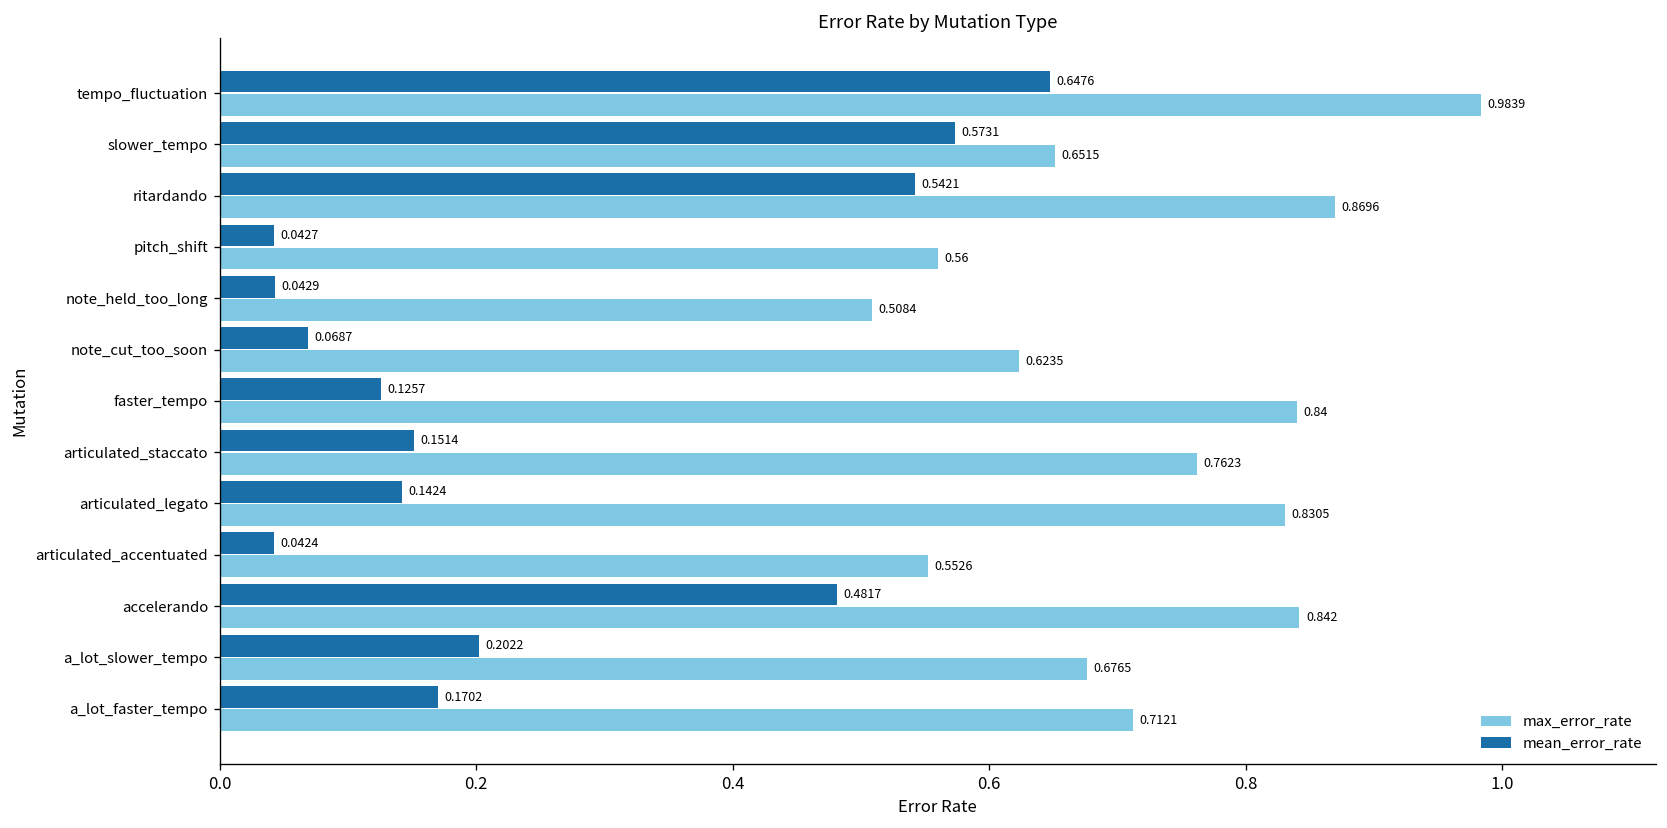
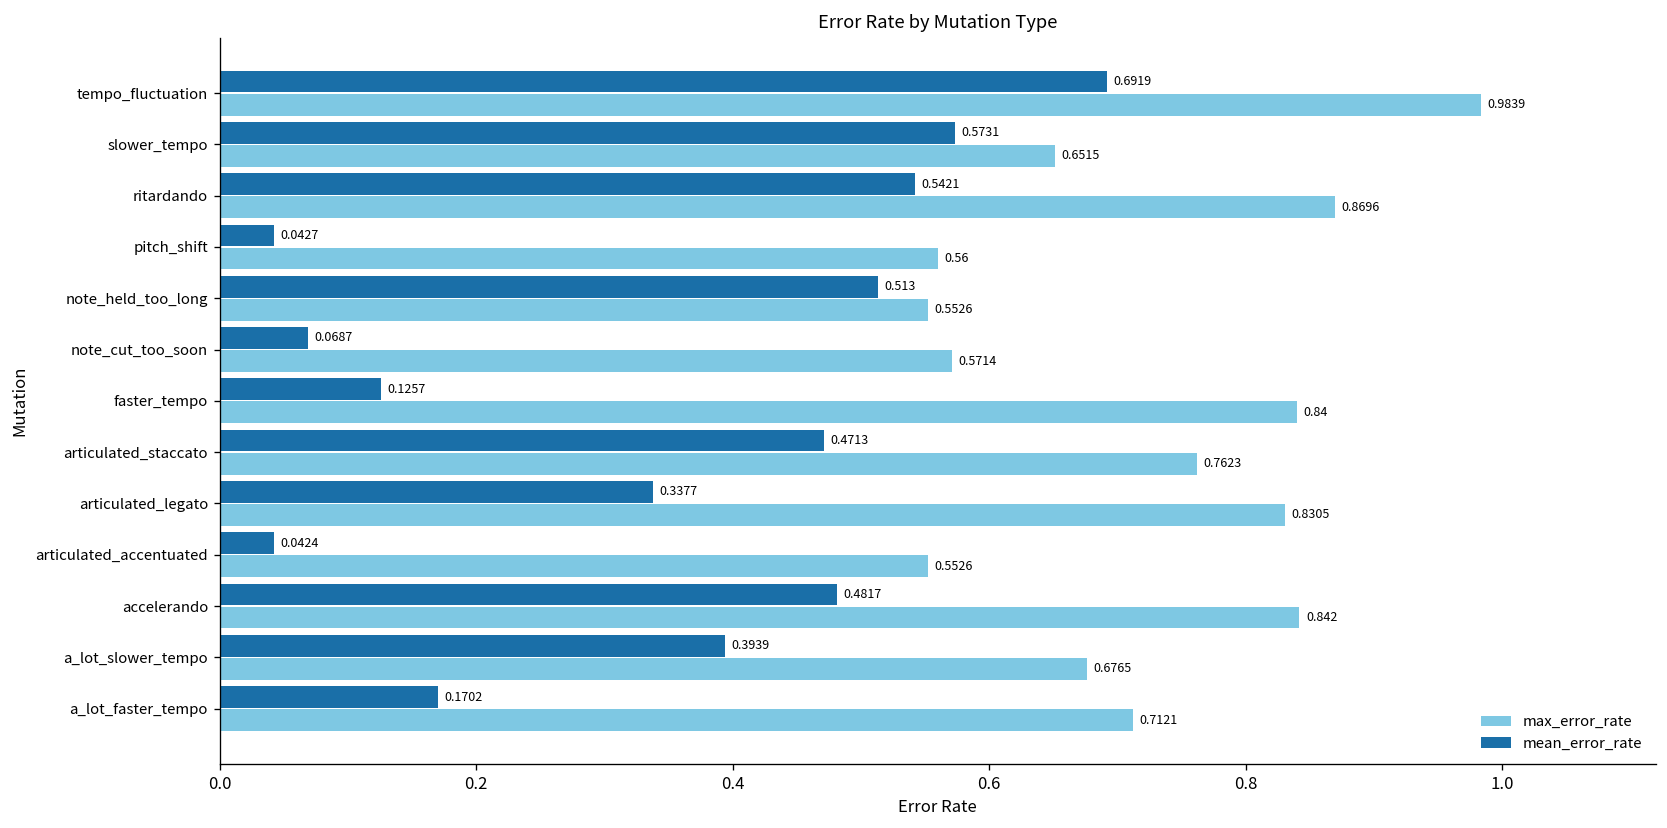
  {
    "max_error_rate": {
      "tempo_fluctuation": 0.9839,
      "slower_tempo": 0.6515,
      "ritardando": 0.8696,
      "pitch_shift": 0.56,
-     "note_held_too_long": 0.5084,
-     "note_cut_too_soon": 0.6235,
+     "note_held_too_long": 0.5526,
+     "note_cut_too_soon": 0.5714,
      "faster_tempo": 0.84,
      "articulated_staccato": 0.7623,
      "articulated_legato": 0.8305,
      "articulated_accentuated": 0.5526,
      "accelerando": 0.842,
      "a_lot_slower_tempo": 0.6765,
      "a_lot_faster_tempo": 0.7121
    },
    "mean_error_rate": {
-     "tempo_fluctuation": 0.6476,
+     "tempo_fluctuation": 0.6919,
      "slower_tempo": 0.5731,
      "ritardando": 0.5421,
      "pitch_shift": 0.0427,
-     "note_held_too_long": 0.0429,
+     "note_held_too_long": 0.513,
      "note_cut_too_soon": 0.0687,
      "faster_tempo": 0.1257,
-     "articulated_staccato": 0.1514,
-     "articulated_legato": 0.1424,
+     "articulated_staccato": 0.4713,
+     "articulated_legato": 0.3377,
      "articulated_accentuated": 0.0424,
      "accelerando": 0.4817,
-     "a_lot_slower_tempo": 0.2022,
+     "a_lot_slower_tempo": 0.3939,
      "a_lot_faster_tempo": 0.1702
    }
  }
